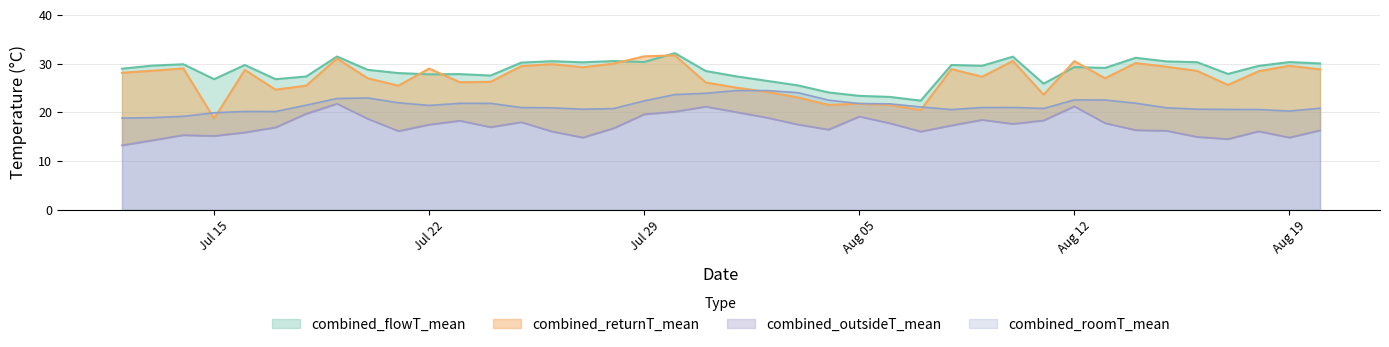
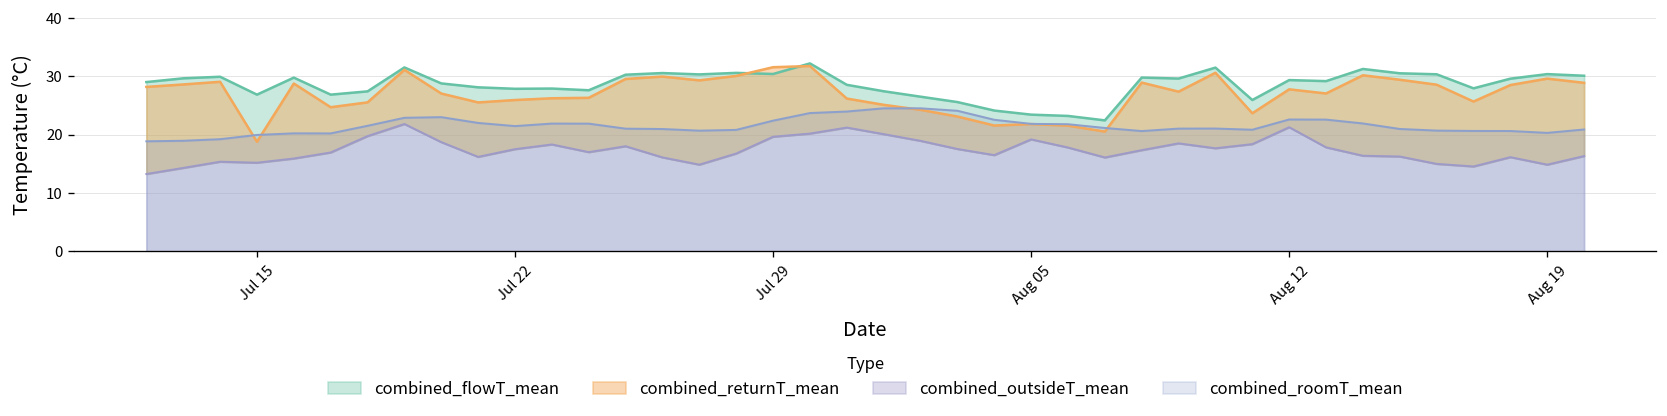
  {
    "combined_returnT_mean": {
      "Jul 15": 19,
-     "Jul 22": 29,
+     "Jul 22": 26,
      "Jul 29": 32,
-     "Aug 12": 31,
+     "Aug 12": 28,
      "Aug 19": 30
    }
  }
